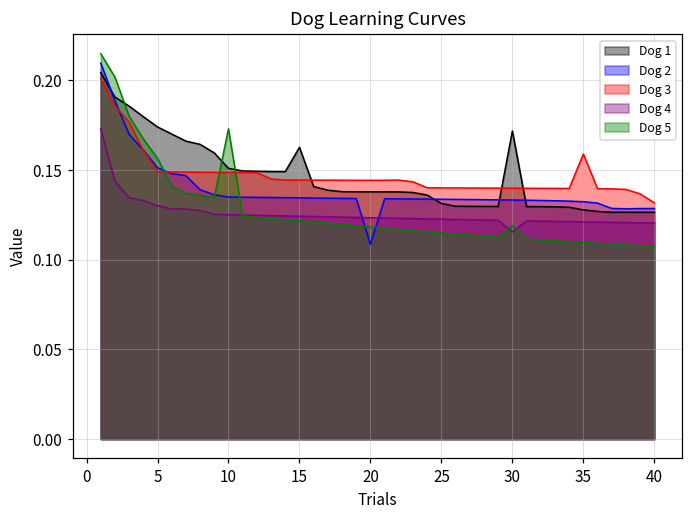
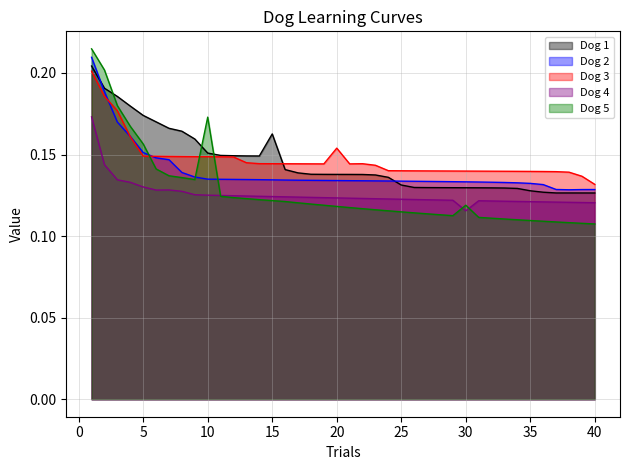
  {
    "Dog 1": {
      "5": 0.174,
      "10": 0.151,
      "15": 0.163,
      "20": 0.138,
      "25": 0.131,
-     "30": 0.172,
+     "30": 0.130,
      "35": 0.128,
      "40": 0.126
    },
    "Dog 2": {
      "5": 0.151,
      "10": 0.135,
      "15": 0.134,
-     "20": 0.109,
+     "20": 0.134,
      "25": 0.134,
      "30": 0.133,
      "35": 0.132,
      "40": 0.129
    },
    "Dog 3": {
      "5": 0.149,
      "10": 0.149,
      "15": 0.144,
-     "20": 0.144,
+     "20": 0.154,
      "25": 0.140,
      "30": 0.140,
-     "35": 0.159,
+     "35": 0.140,
      "40": 0.132
    },
    "Dog 4": {
      "5": 0.130,
      "10": 0.125,
      "15": 0.124,
      "20": 0.123,
      "25": 0.123,
      "30": 0.116,
      "35": 0.121,
      "40": 0.120
    },
    "Dog 5": {
      "5": 0.157,
      "10": 0.173,
      "15": 0.122,
      "20": 0.118,
      "25": 0.115,
      "30": 0.119,
      "35": 0.110,
      "40": 0.107
    }
  }
